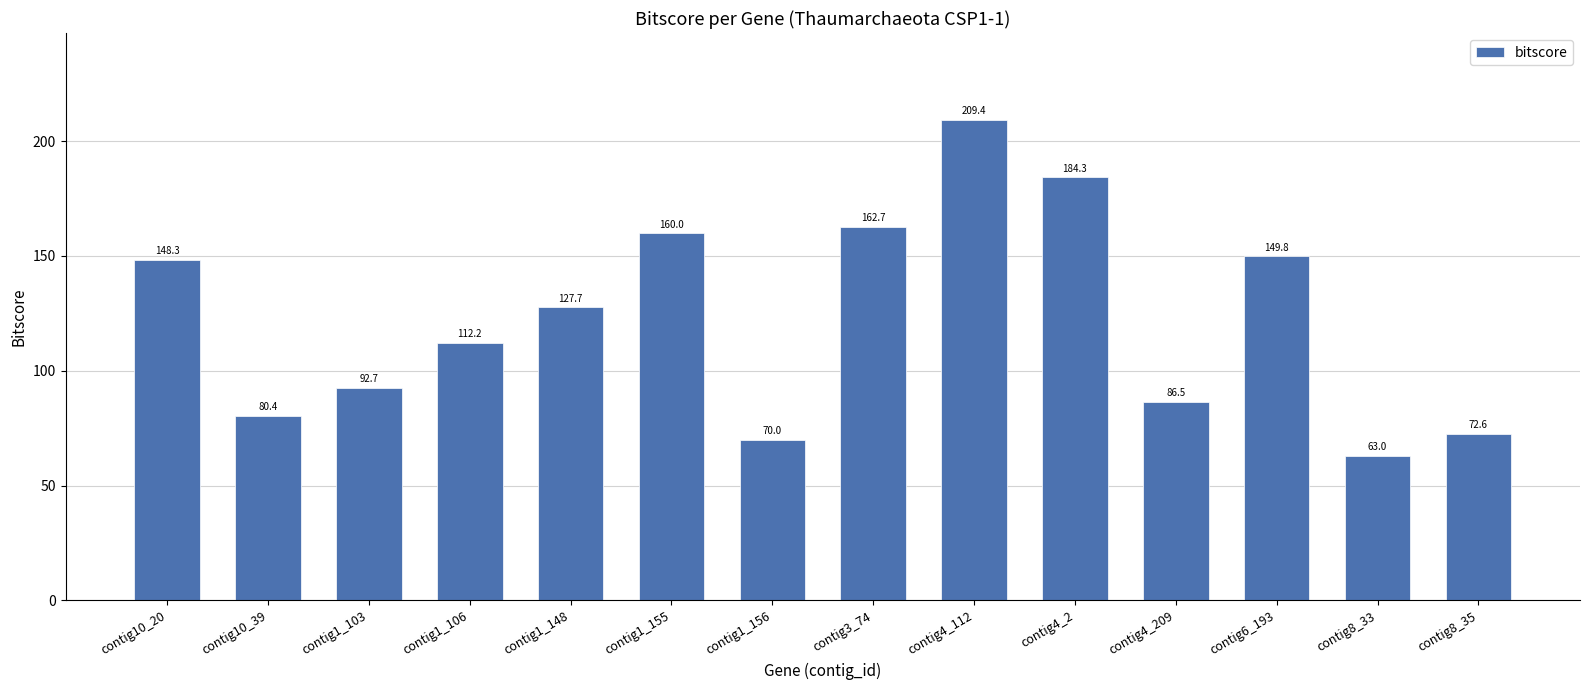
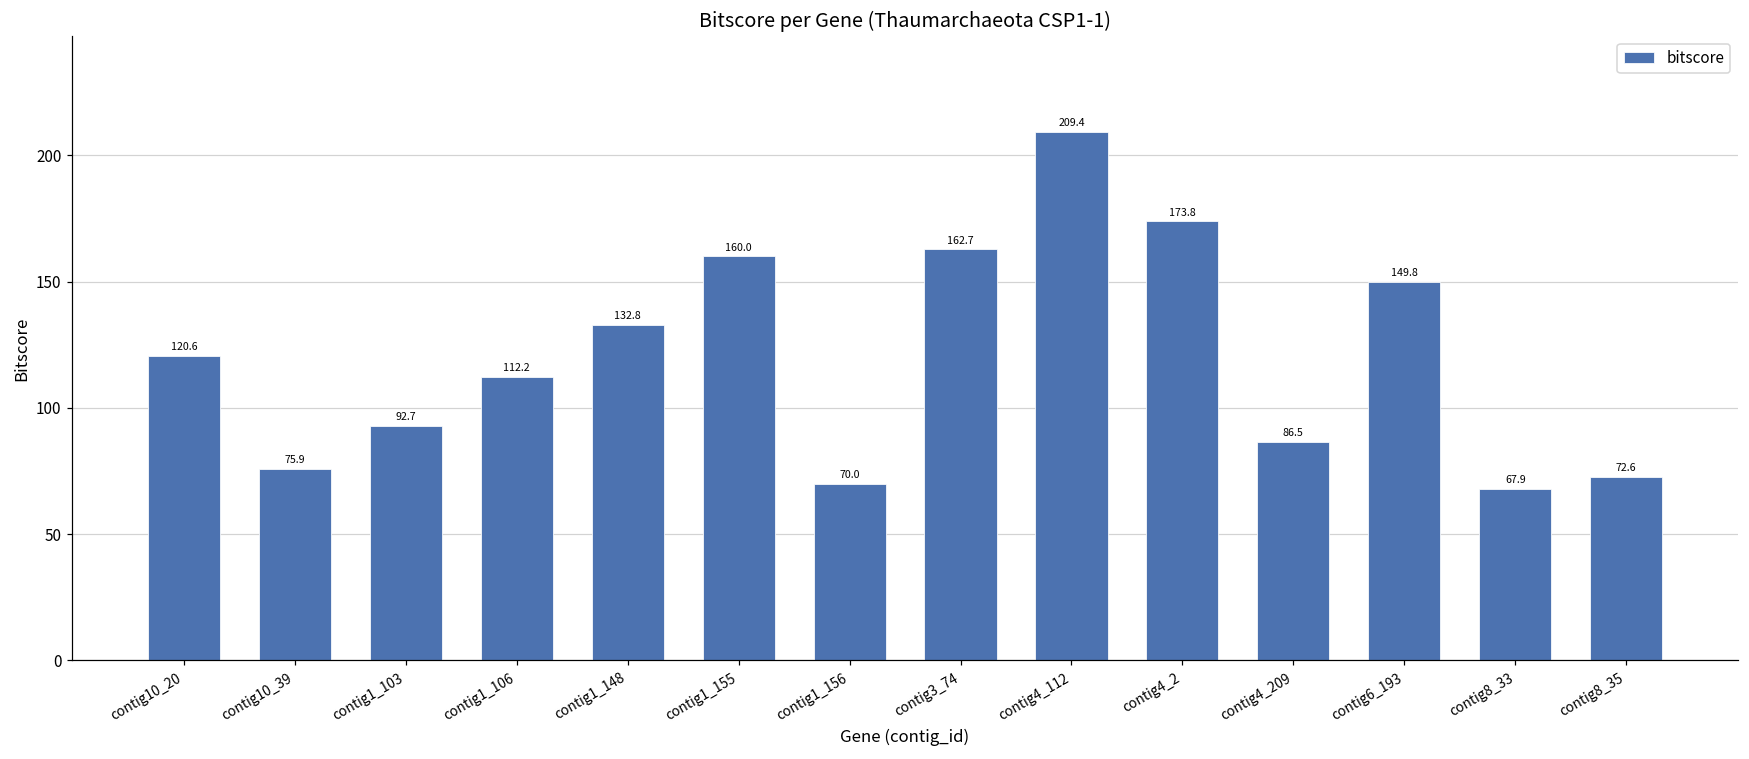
  {
-   "contig10_20": 148.3,
-   "contig10_39": 80.4,
+   "contig10_20": 120.6,
+   "contig10_39": 75.9,
    "contig1_103": 92.7,
    "contig1_106": 112.2,
-   "contig1_148": 127.7,
+   "contig1_148": 132.8,
    "contig1_155": 160.0,
    "contig1_156": 70.0,
    "contig3_74": 162.7,
    "contig4_112": 209.4,
-   "contig4_2": 184.3,
+   "contig4_2": 173.8,
    "contig4_209": 86.5,
    "contig6_193": 149.8,
-   "contig8_33": 63.0,
+   "contig8_33": 67.9,
    "contig8_35": 72.6
  }
